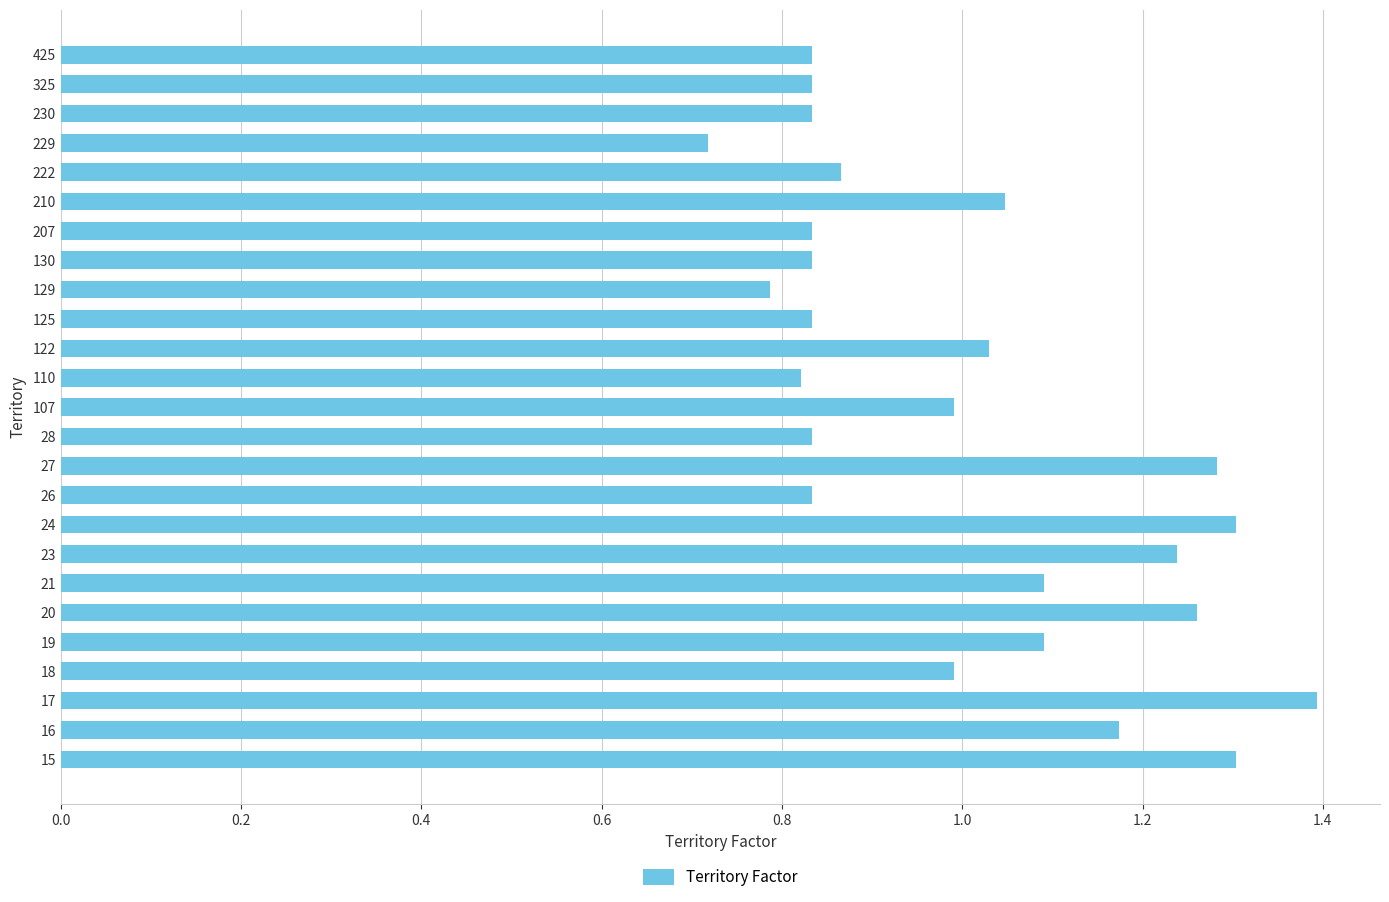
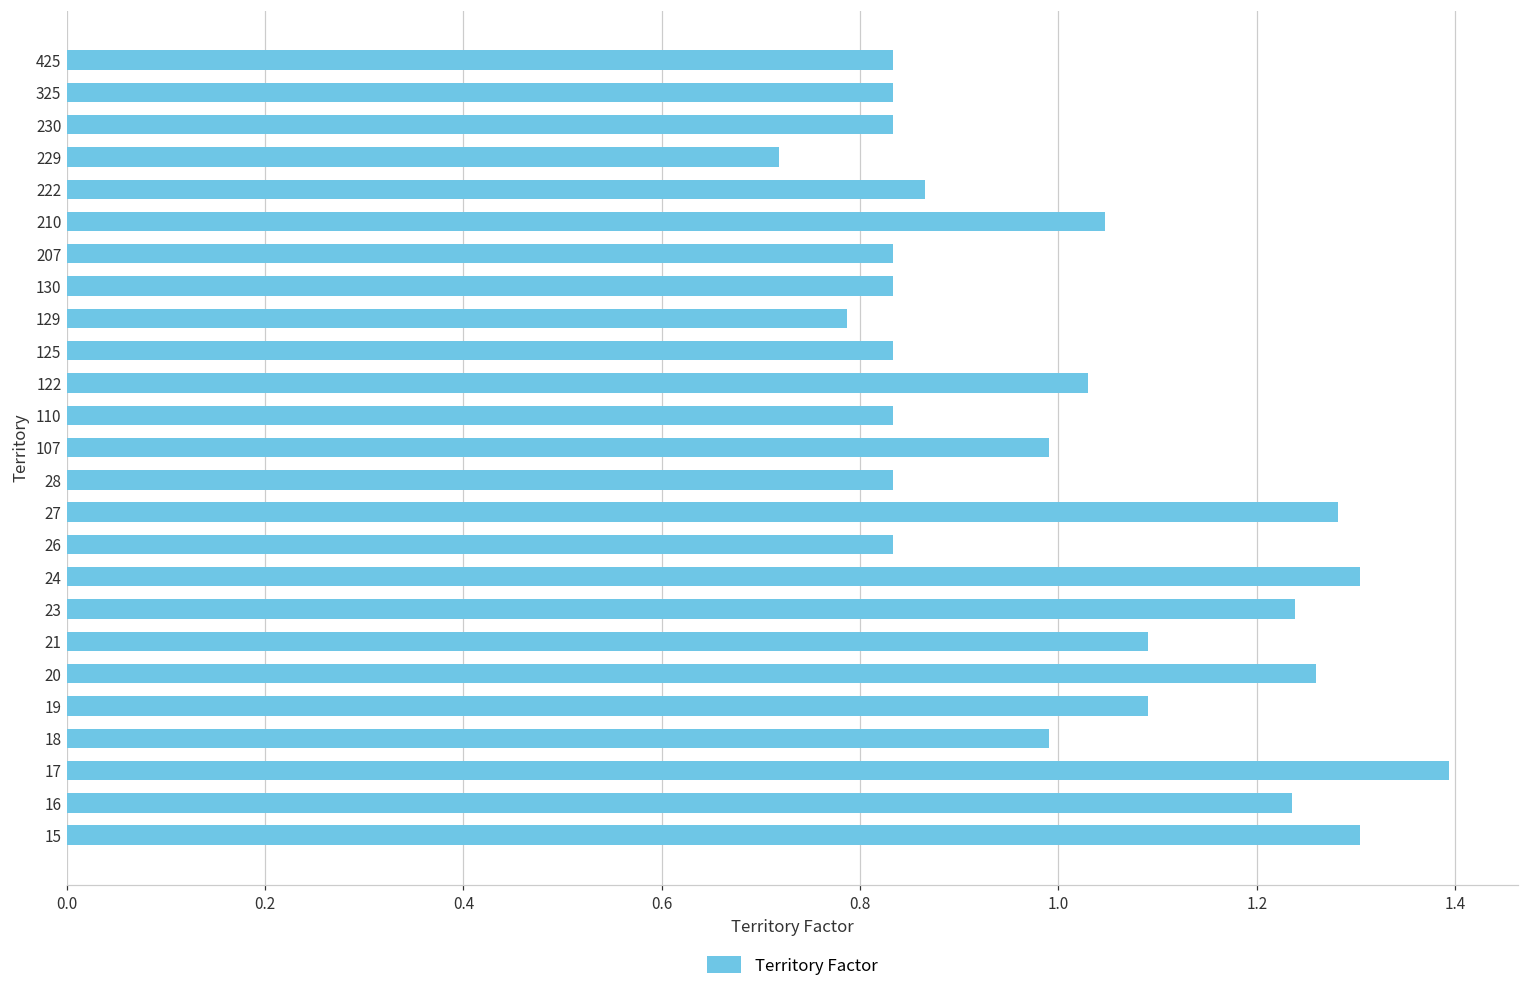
  {
    "425": 0.83,
    "325": 0.83,
    "230": 0.83,
    "229": 0.72,
    "222": 0.87,
    "210": 1.05,
    "207": 0.83,
    "130": 0.83,
    "129": 0.79,
    "125": 0.83,
    "122": 1.03,
-   "110": 0.82,
+   "110": 0.83,
    "107": 0.99,
    "28": 0.83,
    "27": 1.28,
    "26": 0.83,
    "24": 1.30,
    "23": 1.24,
    "21": 1.09,
    "20": 1.26,
    "19": 1.09,
    "18": 0.99,
    "17": 1.39,
-   "16": 1.17,
+   "16": 1.24,
    "15": 1.30
  }
